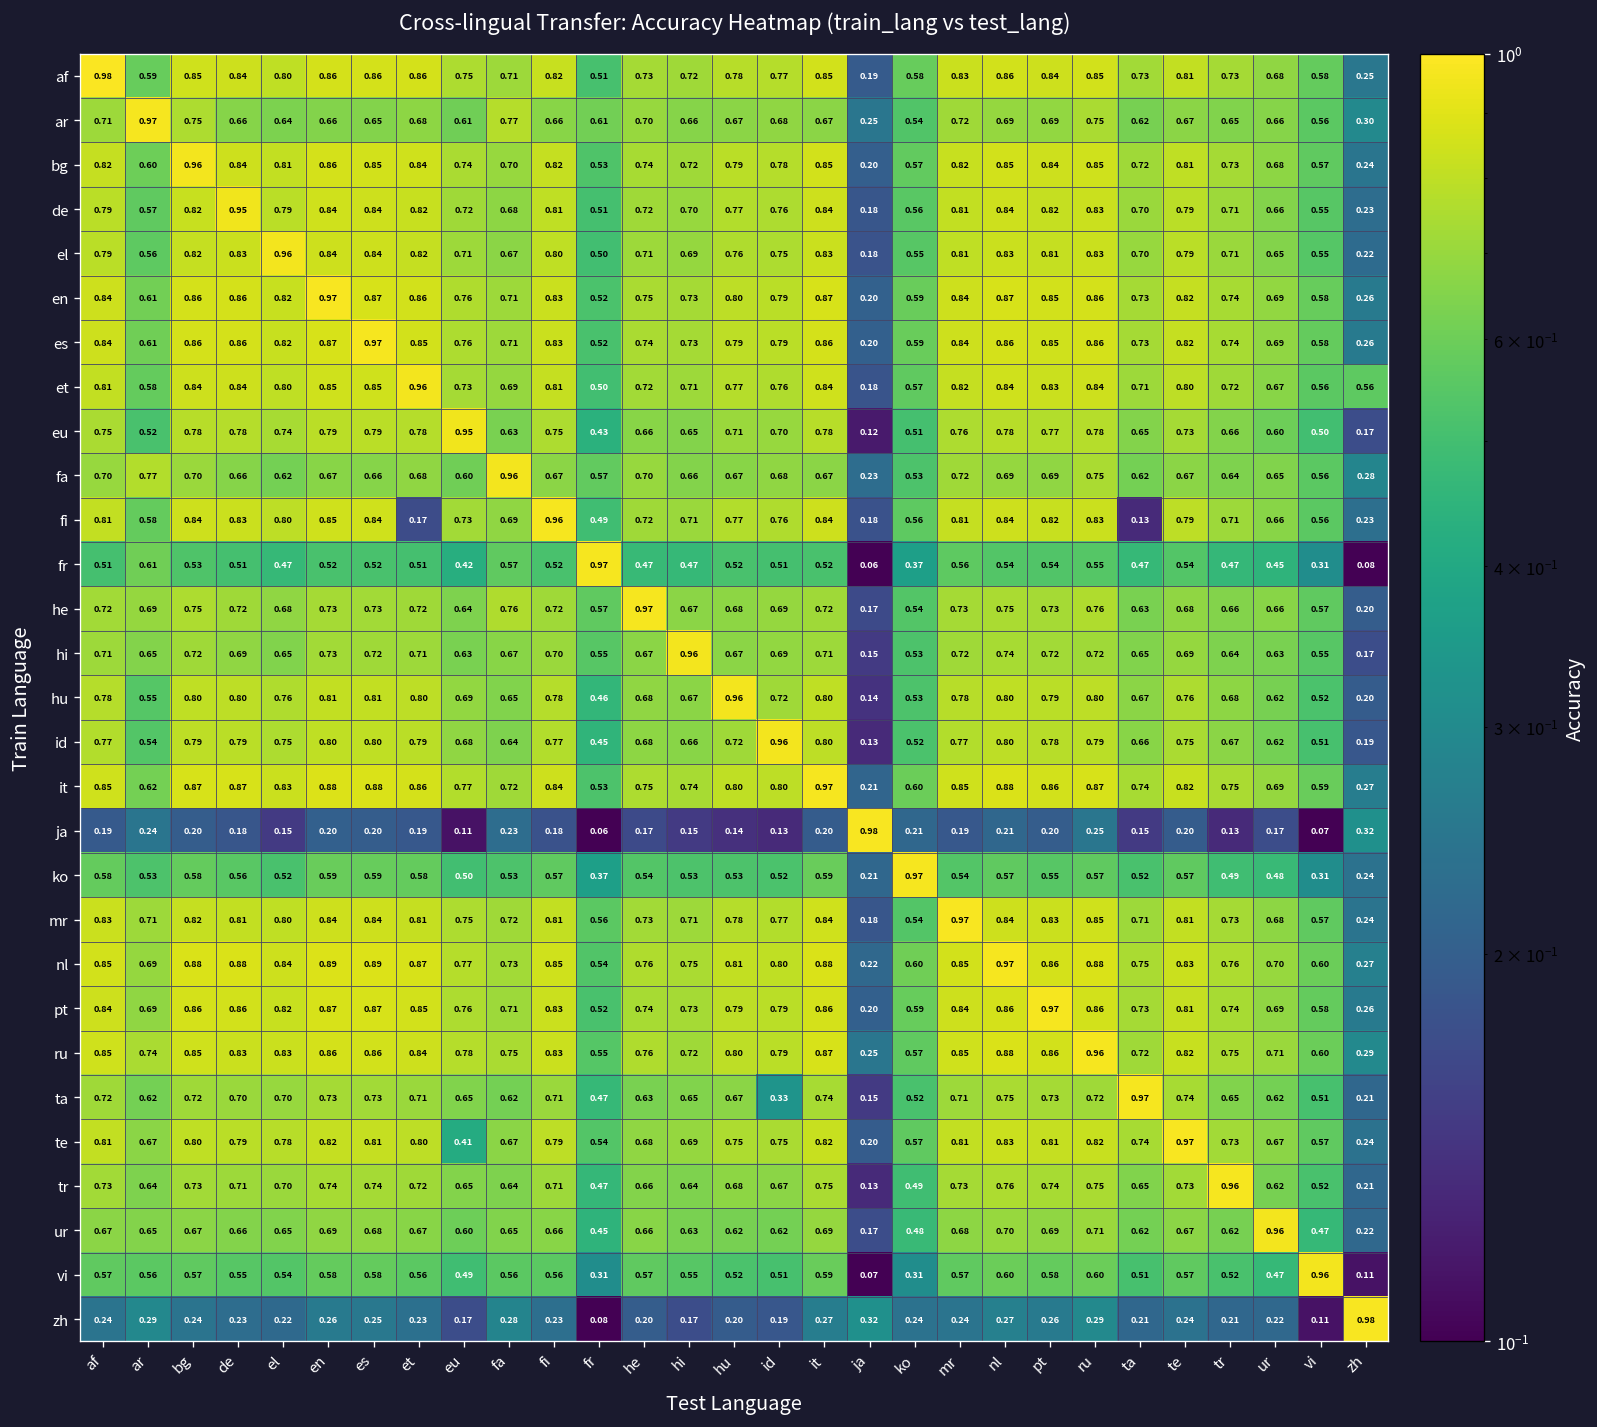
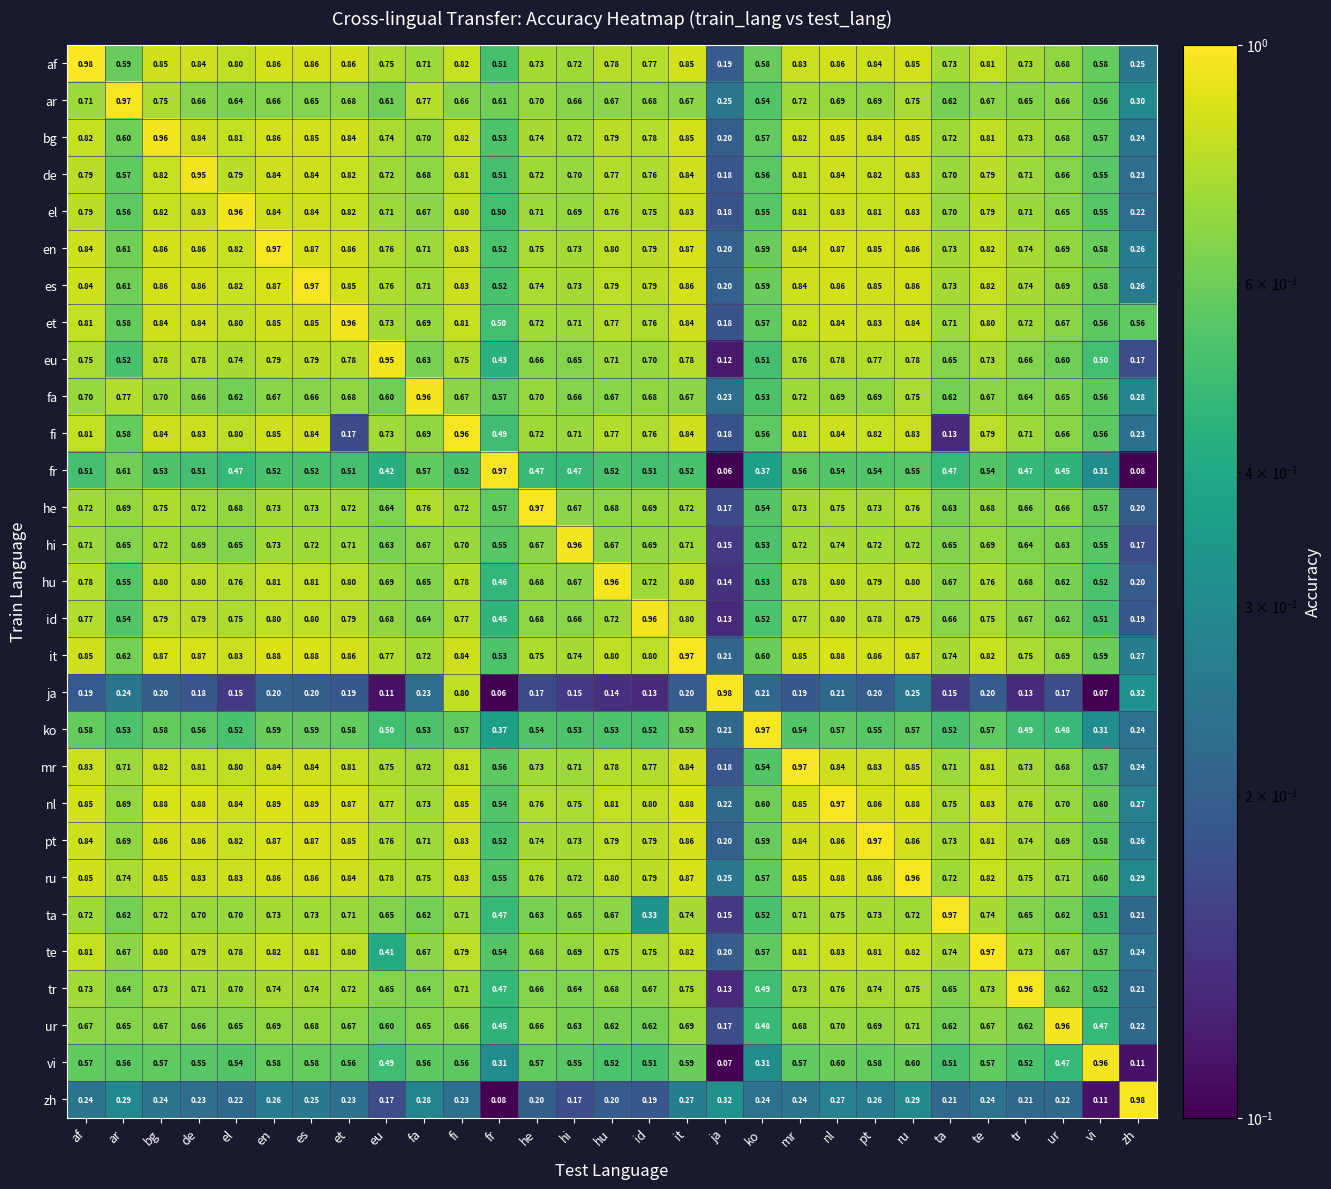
  {
    "ja": {
      "af": 0.19,
      "ar": 0.24,
      "bg": 0.20,
      "de": 0.18,
      "el": 0.15,
      "en": 0.20,
      "es": 0.20,
      "et": 0.19,
      "eu": 0.11,
      "fa": 0.23,
-     "fi": 0.18,
+     "fi": 0.80,
      "fr": 0.06,
      "he": 0.17,
      "hi": 0.15,
      "hu": 0.14,
      "id": 0.13,
      "it": 0.20,
      "ja": 0.98,
      "ko": 0.21,
      "mr": 0.19,
      "nl": 0.21,
      "pt": 0.20,
      "ru": 0.25,
      "ta": 0.15,
      "te": 0.20,
      "tr": 0.13,
      "ur": 0.17,
      "vi": 0.07,
      "zh": 0.32
    }
  }
